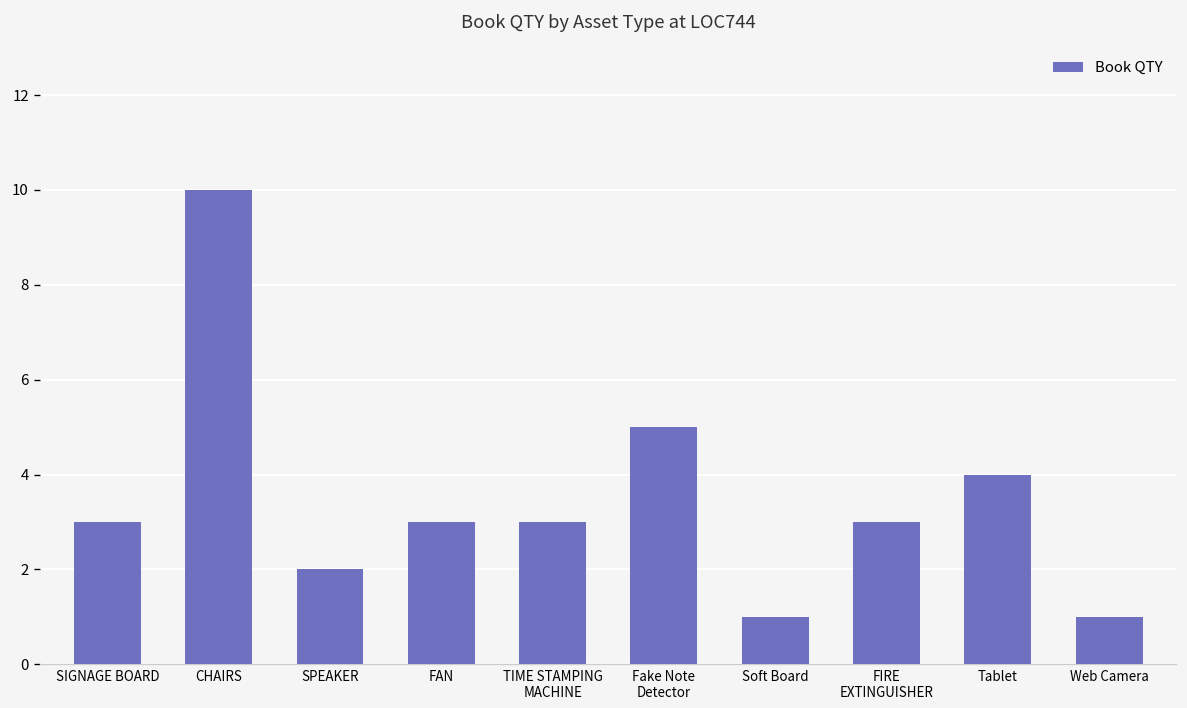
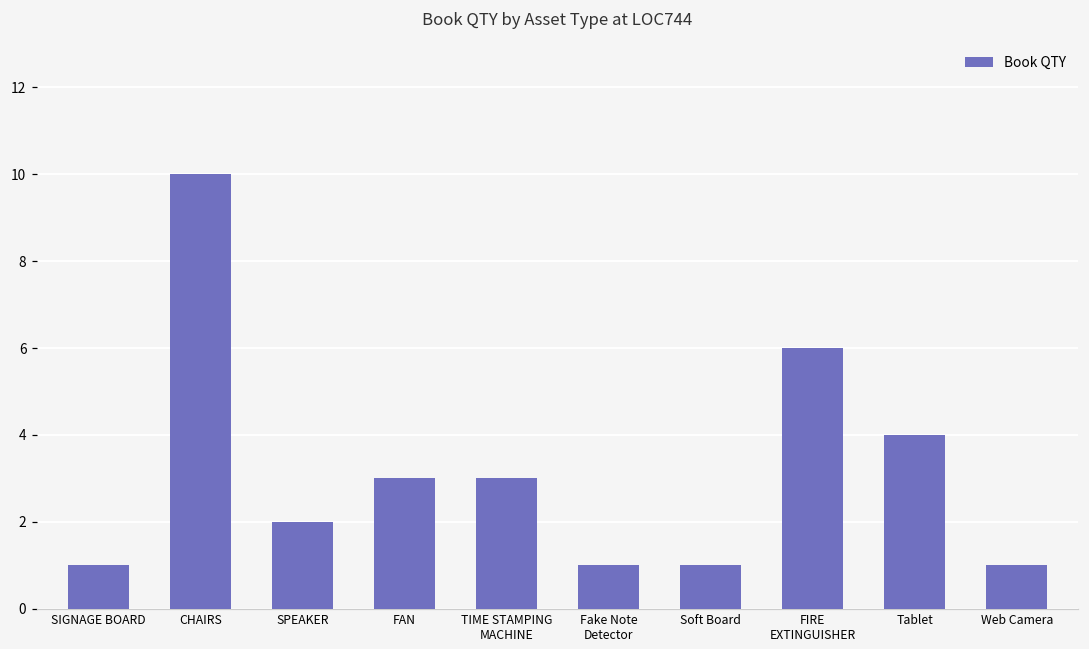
  {
-   "SIGNAGE BOARD": 3,
+   "SIGNAGE BOARD": 1,
    "CHAIRS": 10,
    "SPEAKER": 2,
    "FAN": 3,
    "TIME STAMPING MACHINE": 3,
-   "Fake Note Detector": 5,
+   "Fake Note Detector": 1,
    "Soft Board": 1,
-   "FIRE EXTINGUISHER": 3,
+   "FIRE EXTINGUISHER": 6,
    "Tablet": 4,
    "Web Camera": 1
  }
